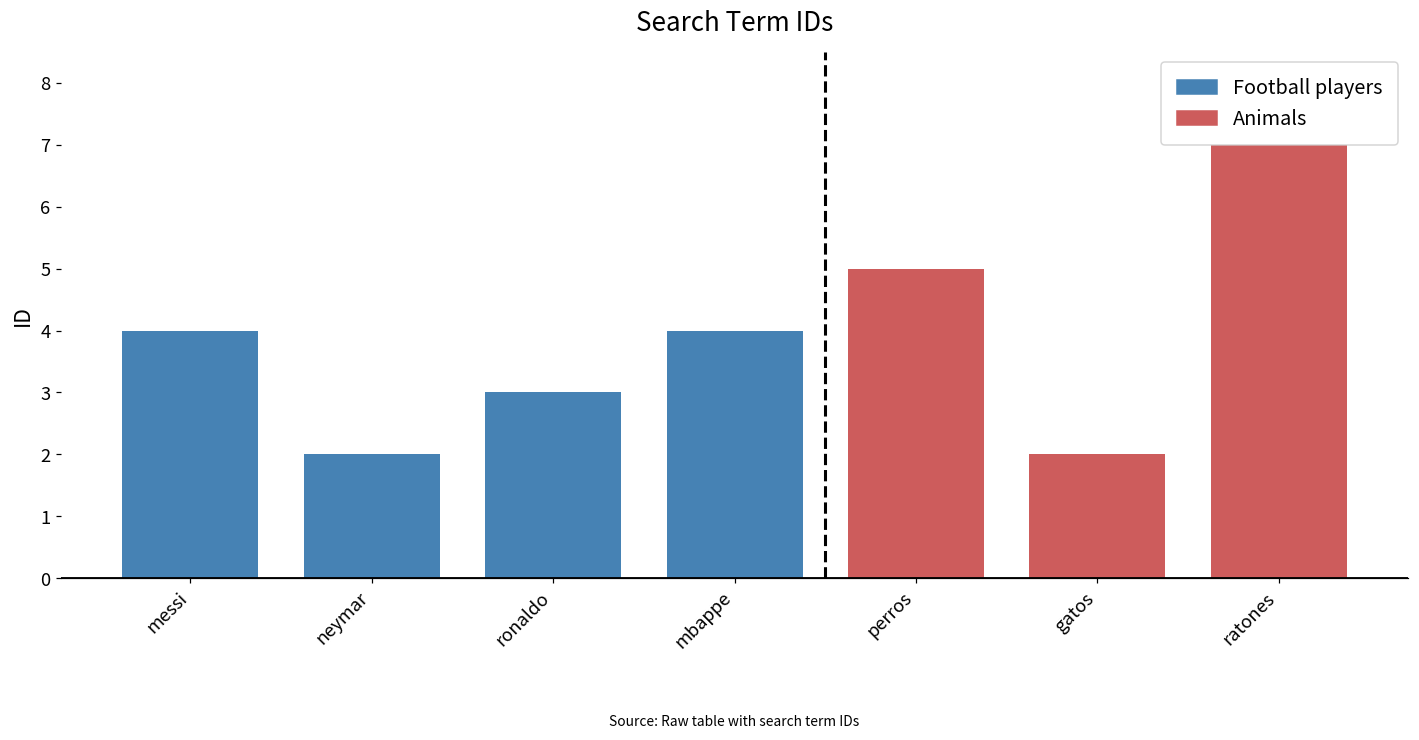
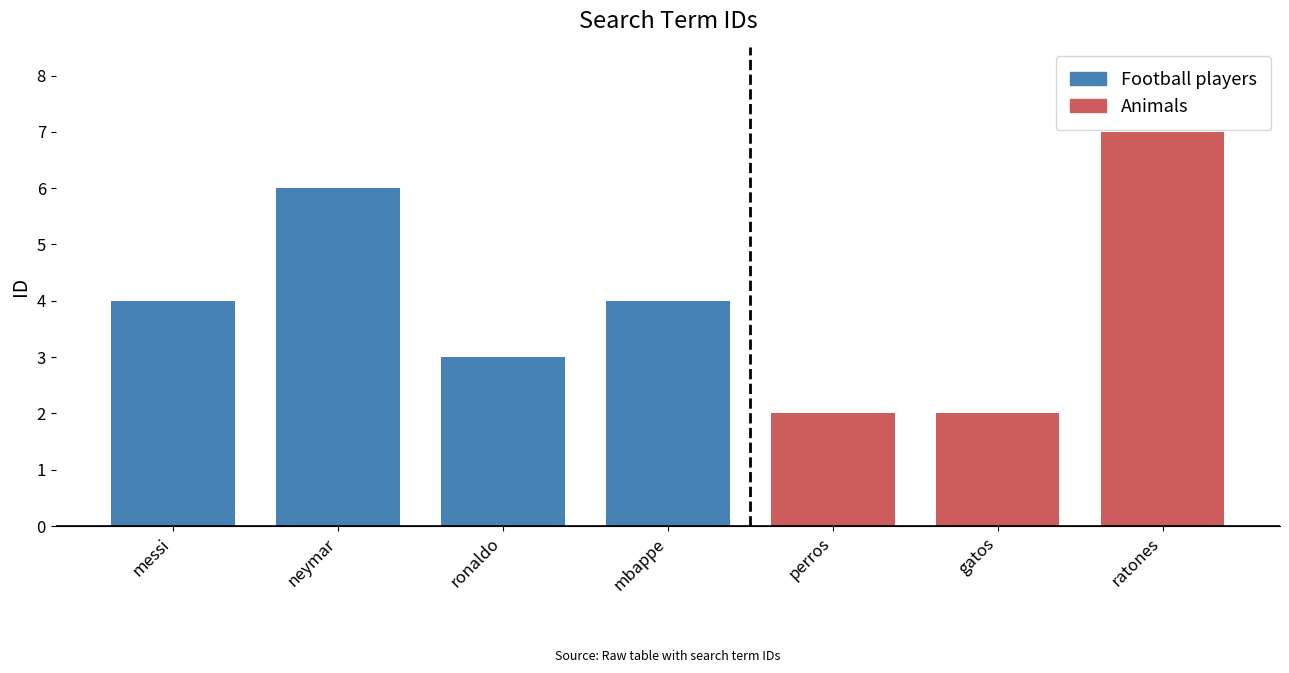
  {
    "messi": 4,
-   "neymar": 2,
+   "neymar": 6,
    "ronaldo": 3,
    "mbappe": 4,
-   "perros": 5,
+   "perros": 2,
    "gatos": 2,
    "ratones": 7
  }
